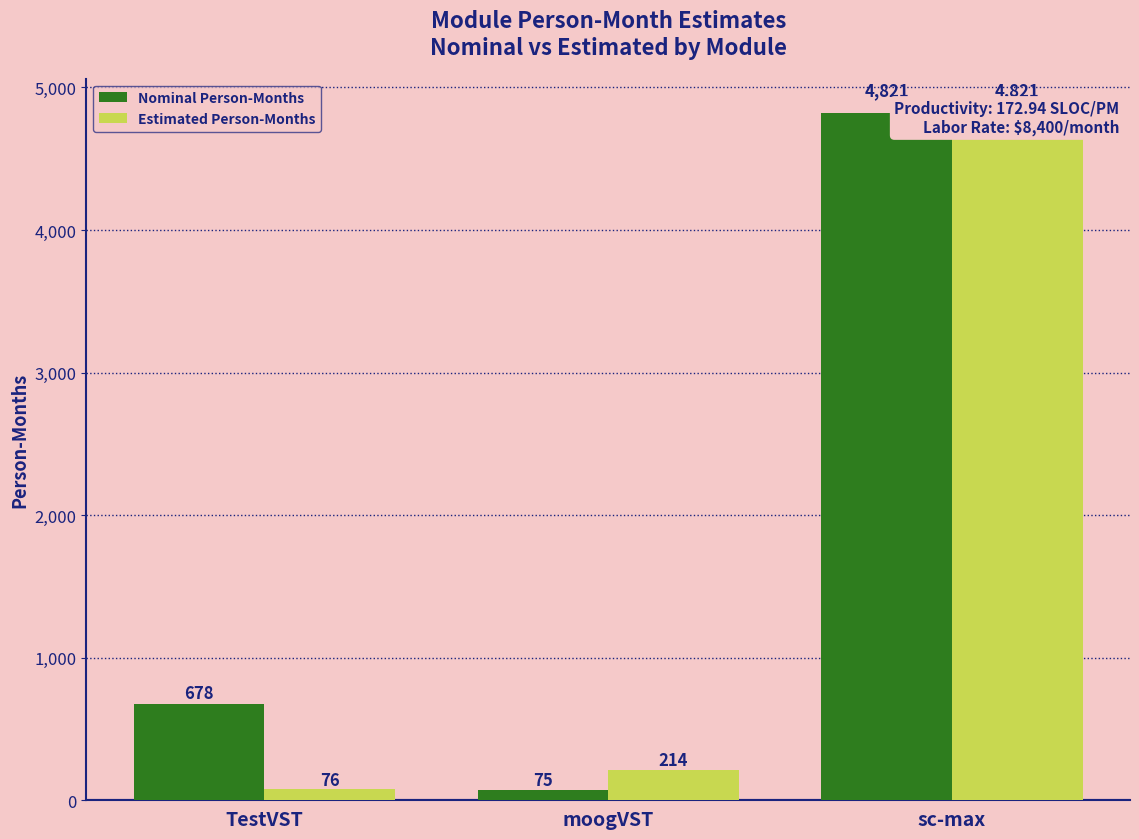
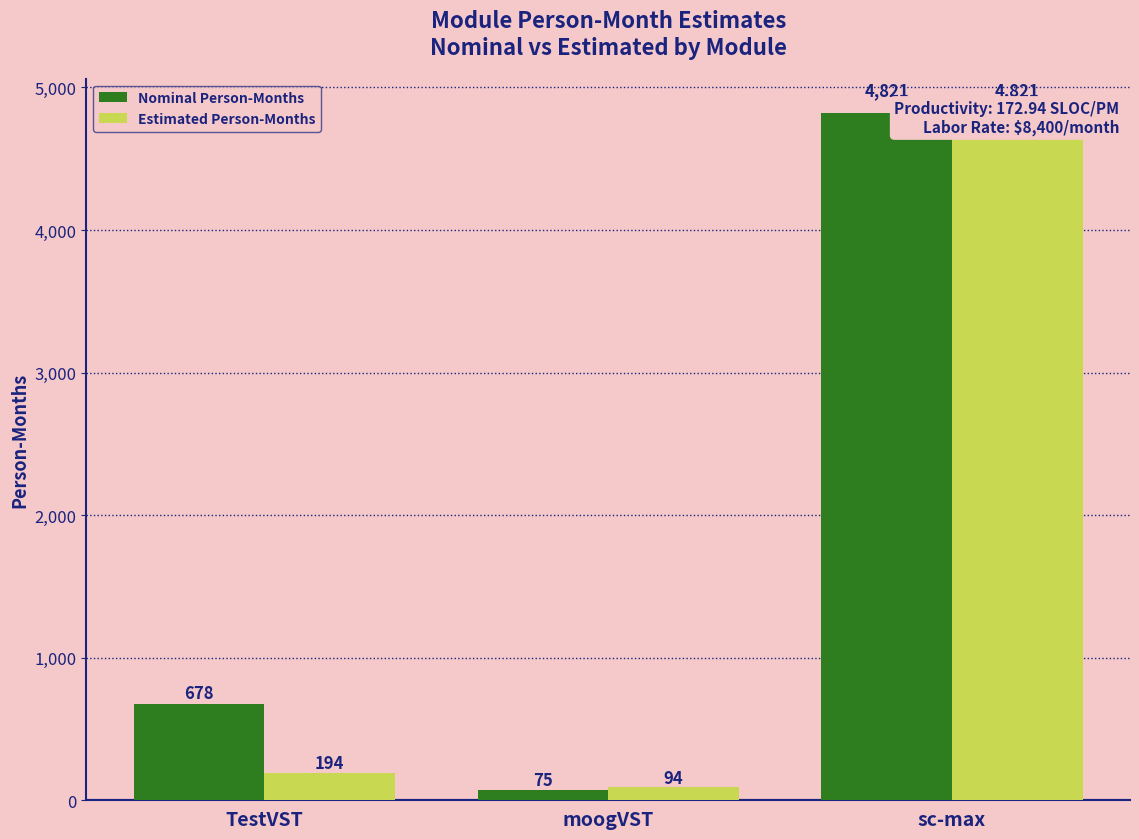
  {
    "Nominal Person-Months": {
      "TestVST": 678,
      "moogVST": 75
    },
    "Estimated Person-Months": {
-     "TestVST": 76,
-     "moogVST": 214
+     "TestVST": 194,
+     "moogVST": 94
    }
  }
